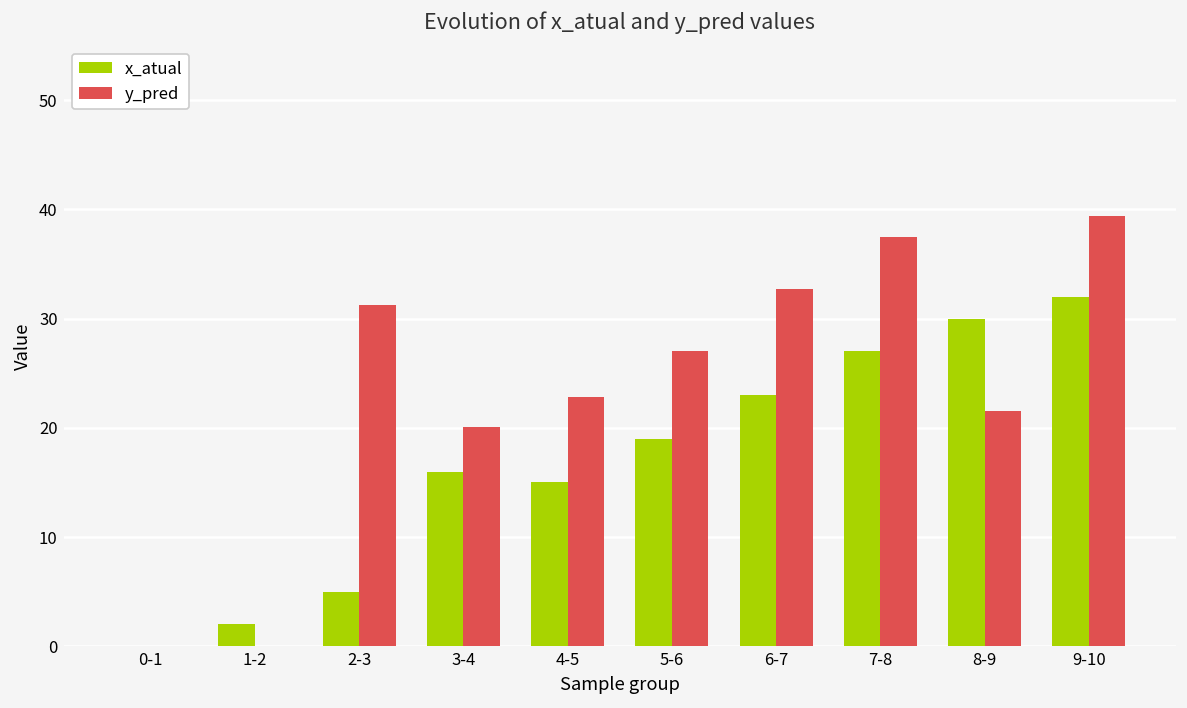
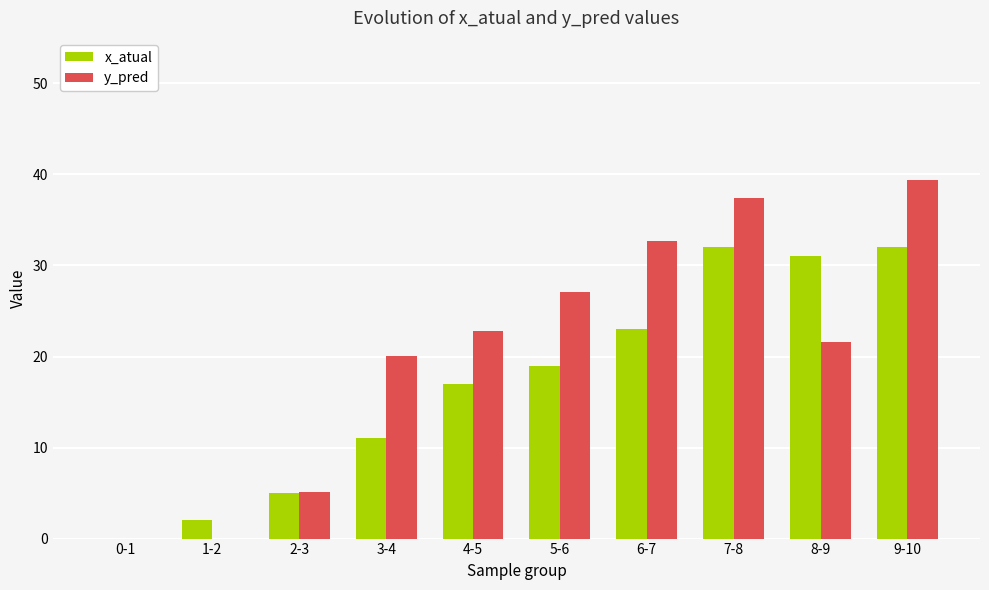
  {
    "x_atual": {
      "0-1": 0,
      "1-2": 2,
      "2-3": 5,
-     "3-4": 16,
-     "4-5": 15,
+     "3-4": 11,
+     "4-5": 17,
      "5-6": 19,
      "6-7": 23,
-     "7-8": 27,
-     "8-9": 30,
+     "7-8": 32,
+     "8-9": 31,
      "9-10": 32
    },
    "y_pred": {
      "0-1": 0,
      "1-2": 0,
-     "2-3": 31,
+     "2-3": 5,
      "3-4": 20,
      "4-5": 23,
      "5-6": 27,
      "6-7": 33,
      "7-8": 37,
      "8-9": 22,
      "9-10": 39
    }
  }
